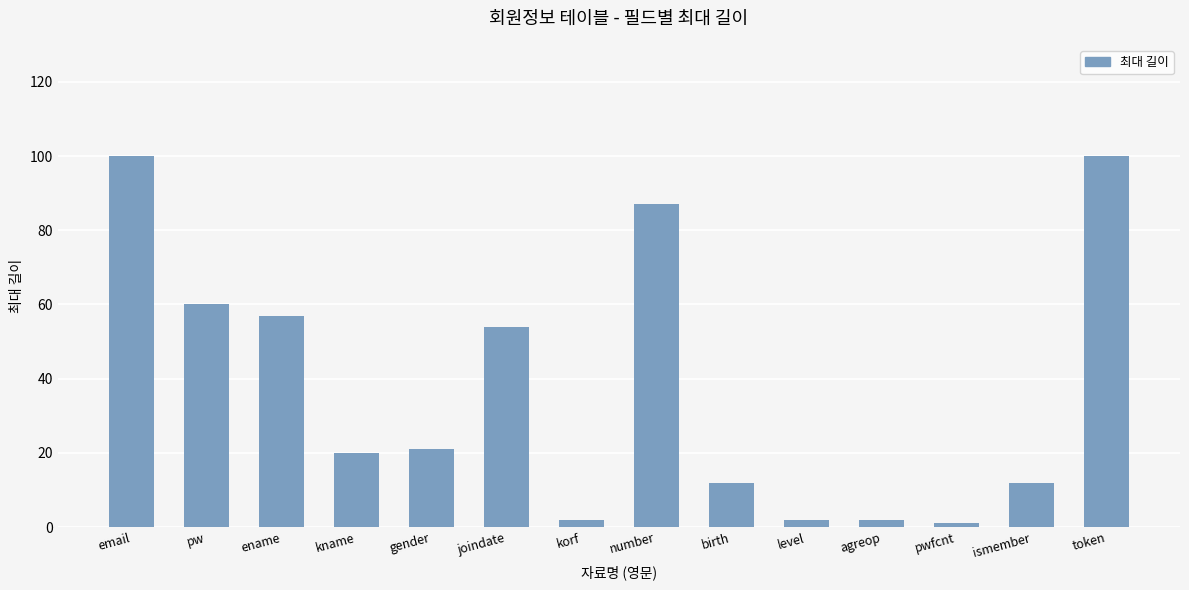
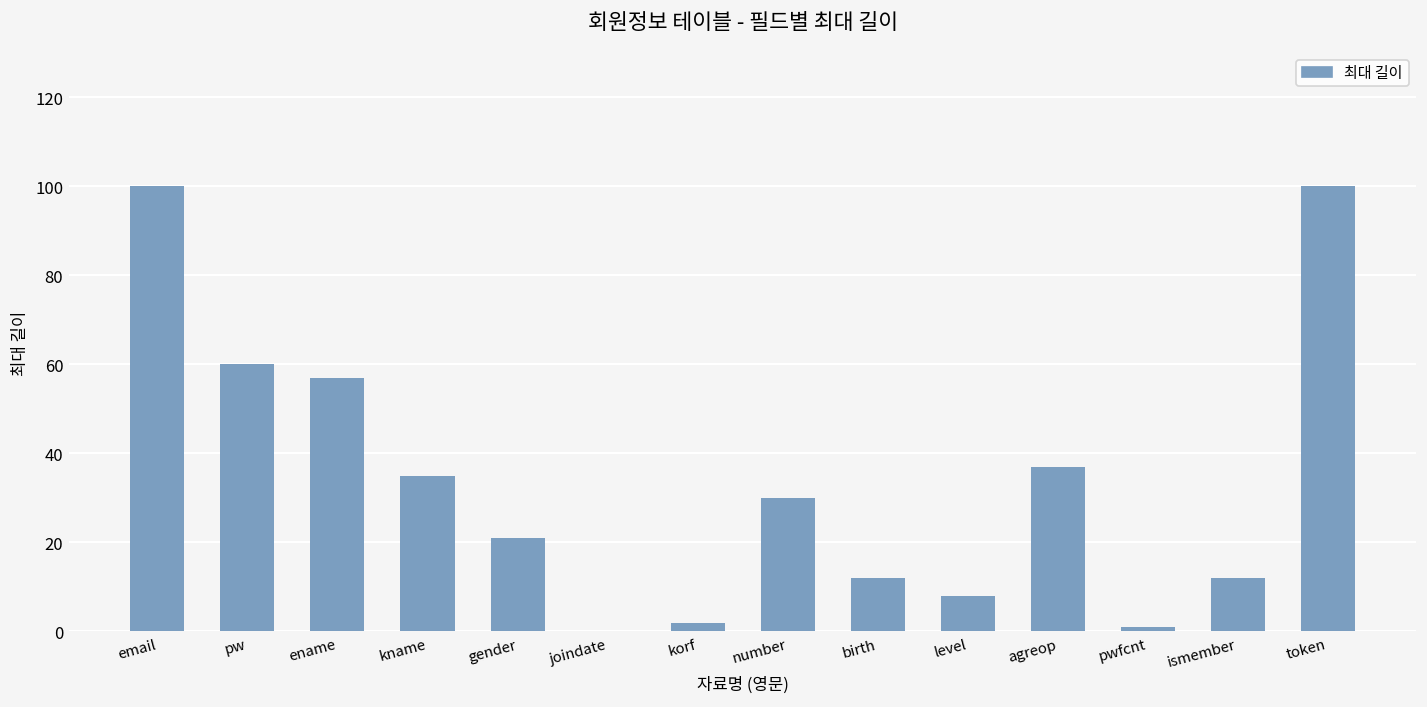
  {
    "email": 100,
    "pw": 60,
    "ename": 57,
-   "kname": 20,
+   "kname": 35,
    "gender": 21,
-   "joindate": 54,
+   "joindate": 0,
    "korf": 2,
-   "number": 87,
+   "number": 30,
    "birth": 12,
-   "level": 2,
-   "agreop": 2,
+   "level": 8,
+   "agreop": 37,
    "pwfcnt": 1,
    "ismember": 12,
    "token": 100
  }
